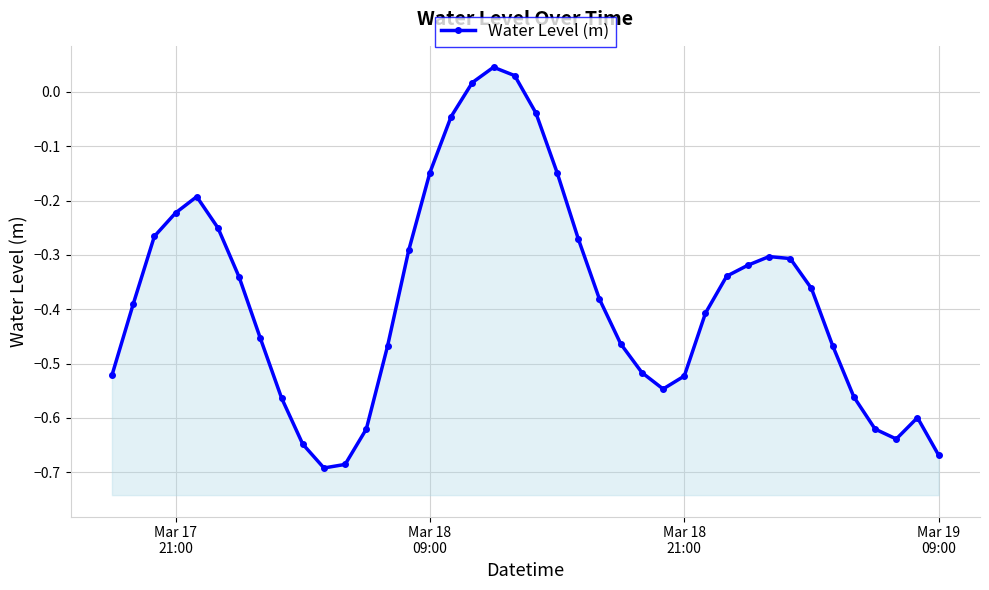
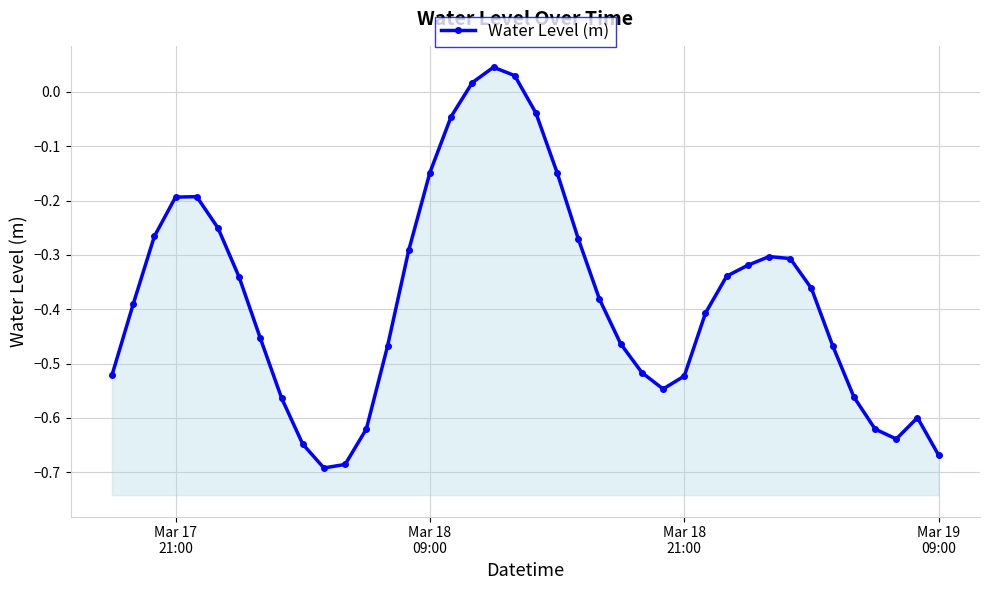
  {
-   "Mar 17 21:00": -0.22,
+   "Mar 17 21:00": -0.19,
    "Mar 18 09:00": -0.15,
    "Mar 18 21:00": -0.52,
    "Mar 19 09:00": -0.67
  }
